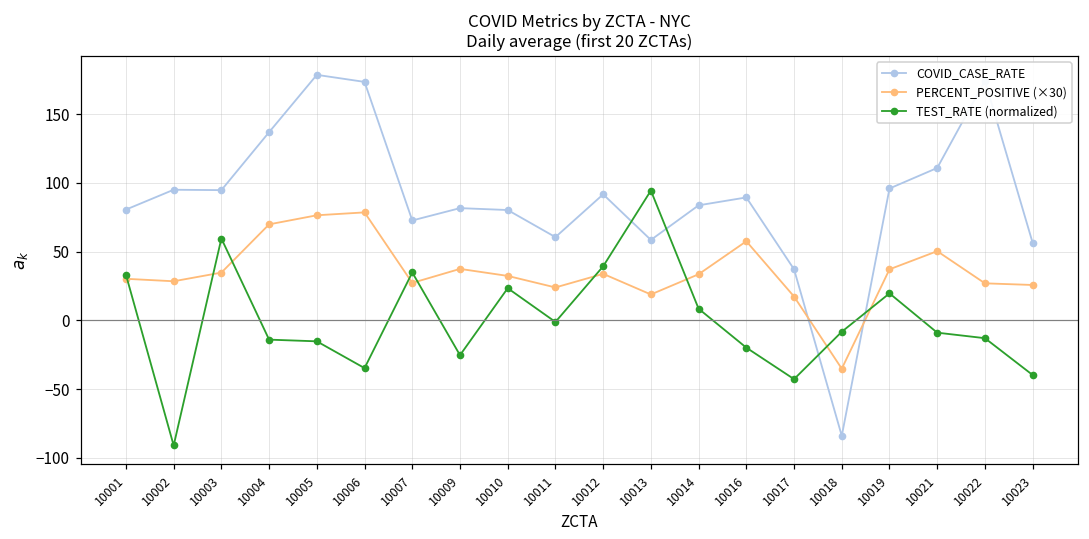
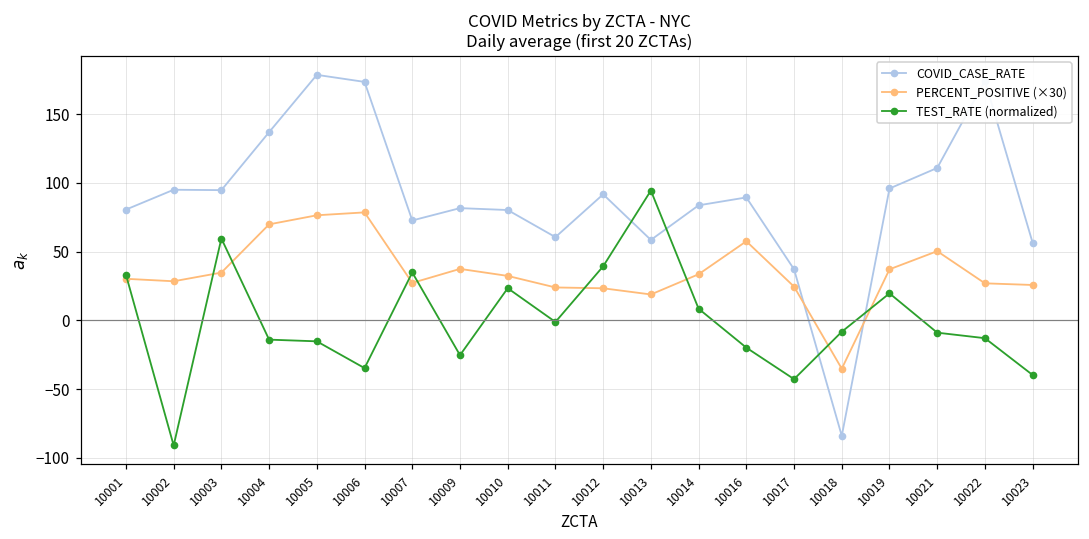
  {
    "COVID_CASE_RATE": {
      "10001": 81,
      "10002": 95,
      "10003": 95,
      "10004": 137,
      "10005": 179,
      "10006": 174,
      "10007": 73,
      "10009": 82,
      "10010": 80,
      "10011": 61,
      "10012": 92,
      "10013": 59,
      "10014": 84,
      "10016": 89,
      "10017": 37,
      "10018": -84,
      "10019": 96,
      "10021": 111,
      "10023": 56
    },
    "PERCENT_POSITIVE (×30)": {
      "10001": 30,
      "10002": 29,
      "10003": 35,
      "10004": 70,
      "10005": 77,
      "10006": 79,
      "10007": 27,
      "10009": 38,
      "10010": 32,
      "10011": 24,
-     "10012": 34,
+     "10012": 23,
      "10013": 19,
      "10014": 34,
      "10016": 58,
-     "10017": 17,
+     "10017": 25,
      "10018": -35,
      "10019": 37,
      "10021": 50,
      "10022": 27,
      "10023": 26
    },
    "TEST_RATE (normalized)": {
      "10001": 33,
      "10002": -91,
      "10003": 60,
      "10004": -14,
      "10005": -15,
      "10006": -35,
      "10007": 35,
      "10009": -25,
      "10010": 23,
      "10011": -1,
      "10012": 39,
      "10013": 94,
      "10014": 9,
      "10016": -20,
      "10017": -43,
      "10018": -8,
      "10019": 20,
      "10021": -9,
      "10022": -13,
      "10023": -40
    }
  }
